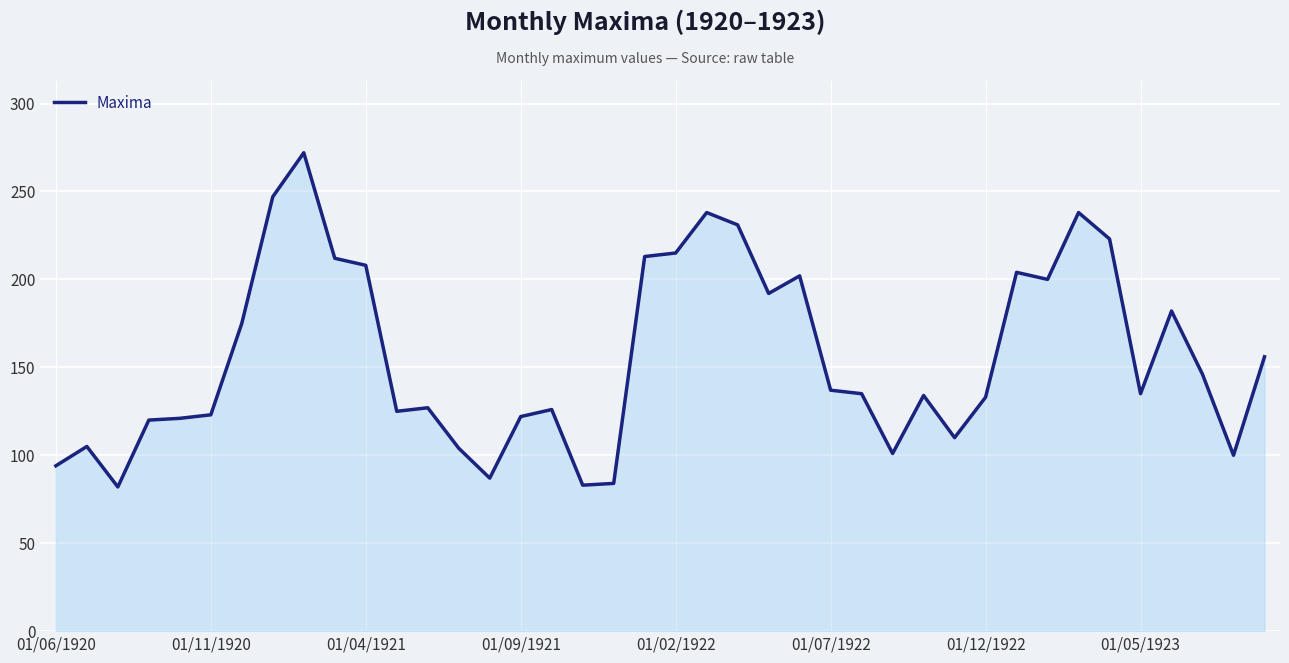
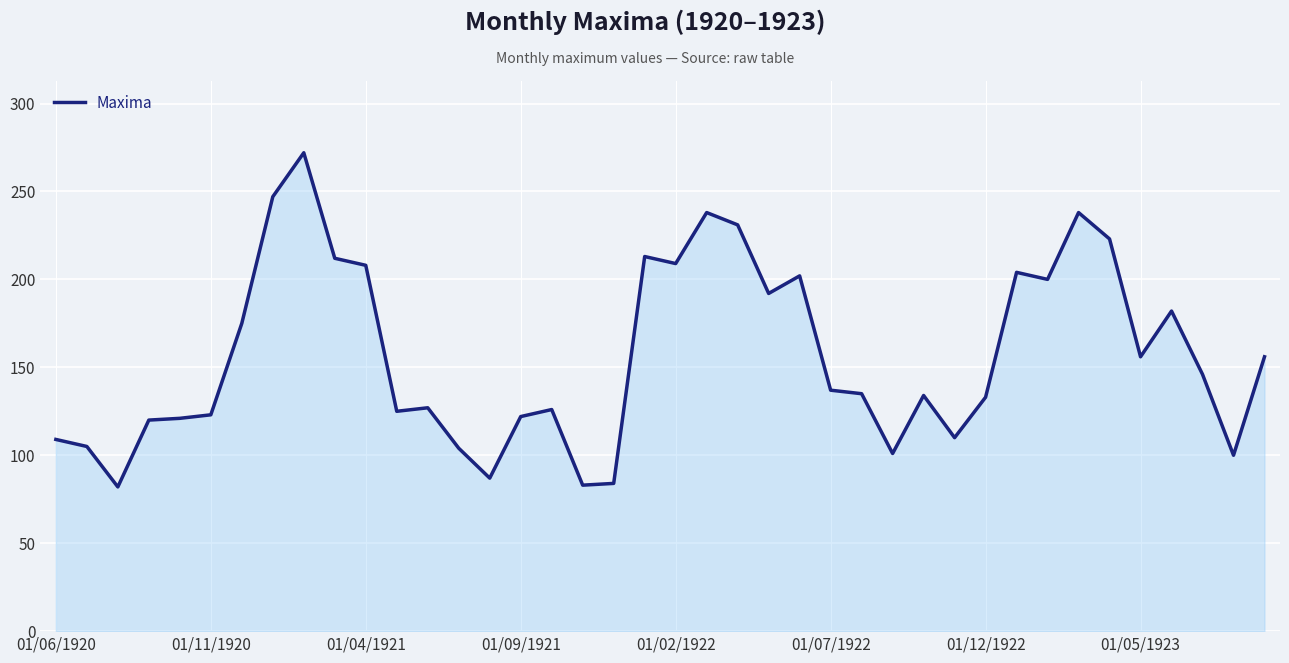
  {
-   "01/06/1920": 94,
+   "01/06/1920": 109,
    "01/11/1920": 123,
    "01/04/1921": 208,
    "01/09/1921": 122,
-   "01/02/1922": 215,
+   "01/02/1922": 209,
    "01/07/1922": 137,
    "01/12/1922": 133,
-   "01/05/1923": 135
+   "01/05/1923": 156
  }
